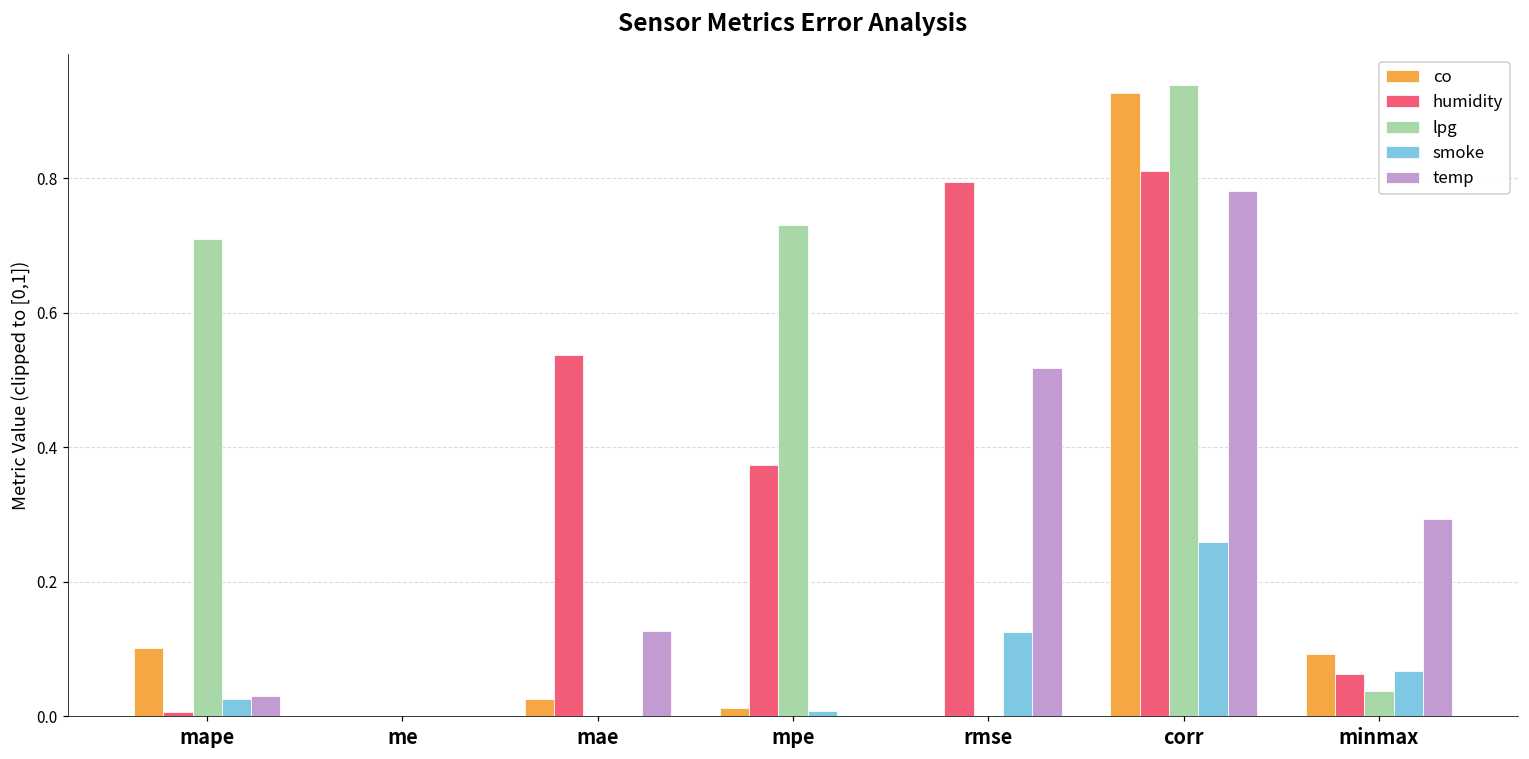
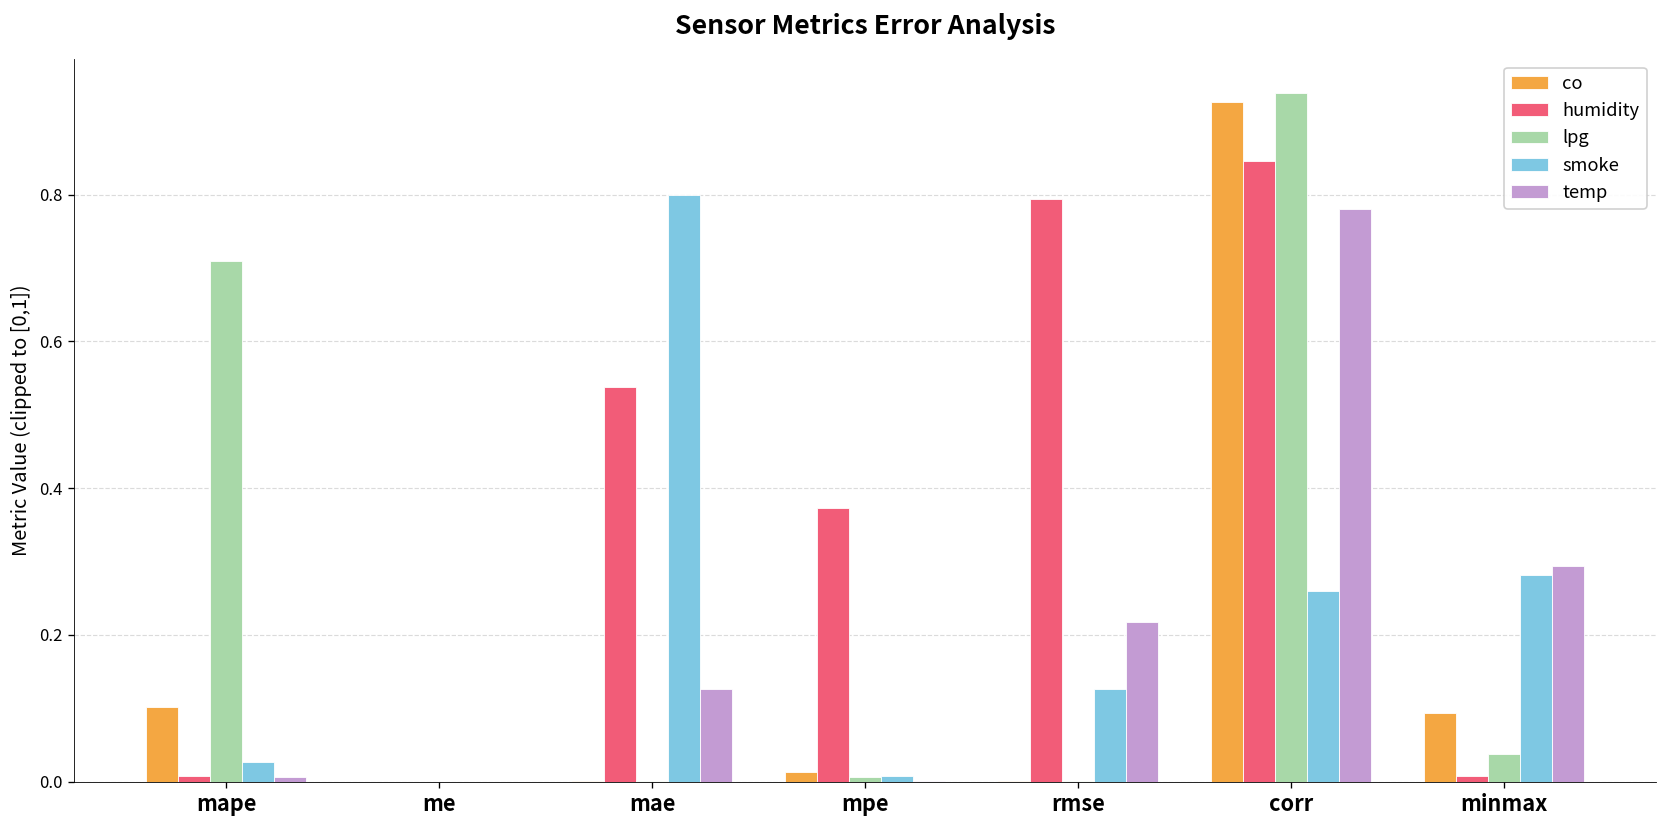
  {
    "co": {
      "mape": 0.10,
-     "mae": 0.03,
+     "mae": 0.00,
      "mpe": 0.01,
      "corr": 0.93,
      "minmax": 0.09
    },
    "humidity": {
      "mape": 0.01,
      "mae": 0.54,
      "mpe": 0.37,
      "rmse": 0.79,
-     "corr": 0.81,
-     "minmax": 0.06
+     "corr": 0.85,
+     "minmax": 0.01
    },
    "lpg": {
      "mape": 0.71,
-     "mpe": 0.73,
+     "mpe": 0.01,
      "corr": 0.94,
      "minmax": 0.04
    },
    "smoke": {
      "mape": 0.03,
-     "mae": 0.00,
+     "mae": 0.80,
      "mpe": 0.01,
      "rmse": 0.13,
      "corr": 0.26,
-     "minmax": 0.07
+     "minmax": 0.28
    },
    "temp": {
-     "mape": 0.03,
+     "mape": 0.01,
      "mae": 0.13,
-     "rmse": 0.52,
+     "rmse": 0.22,
      "corr": 0.78,
      "minmax": 0.29
    }
  }
